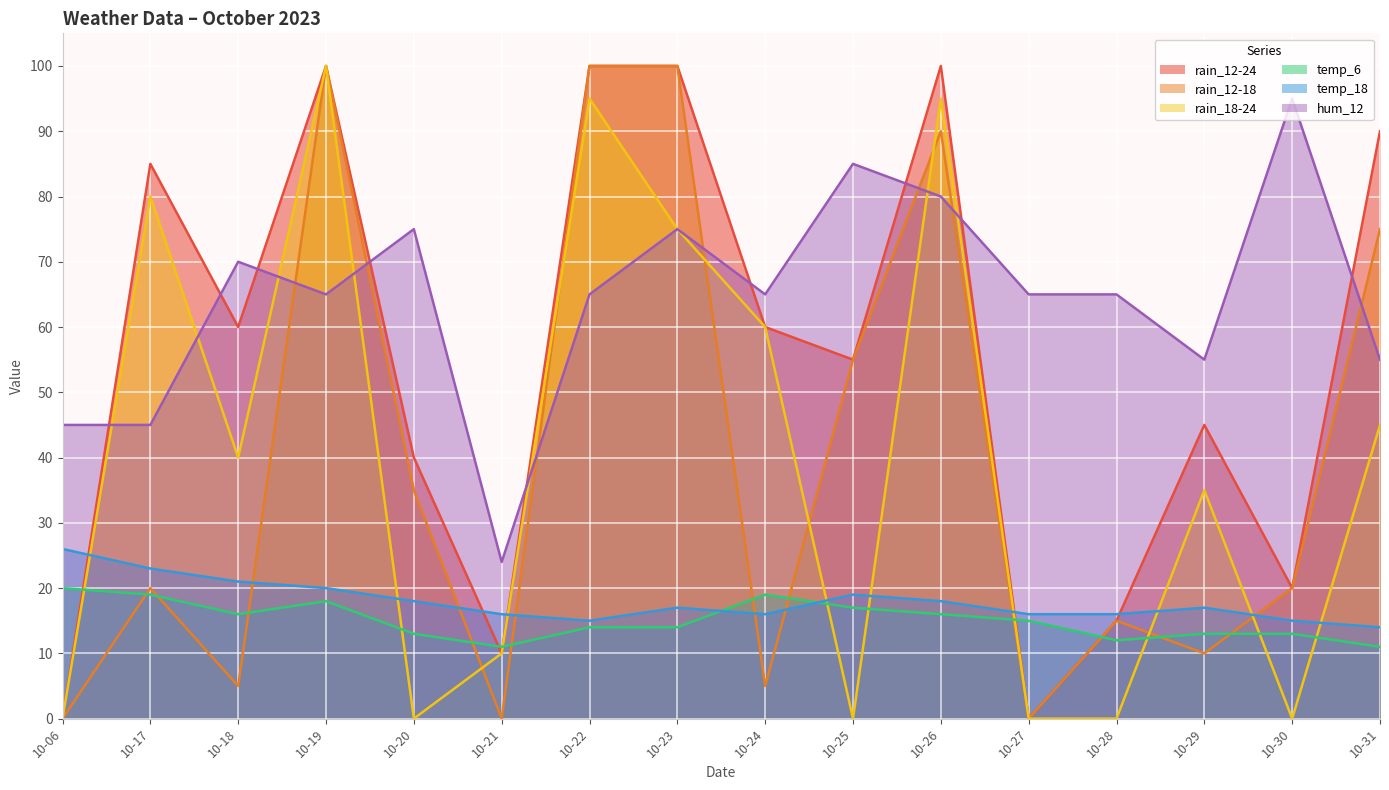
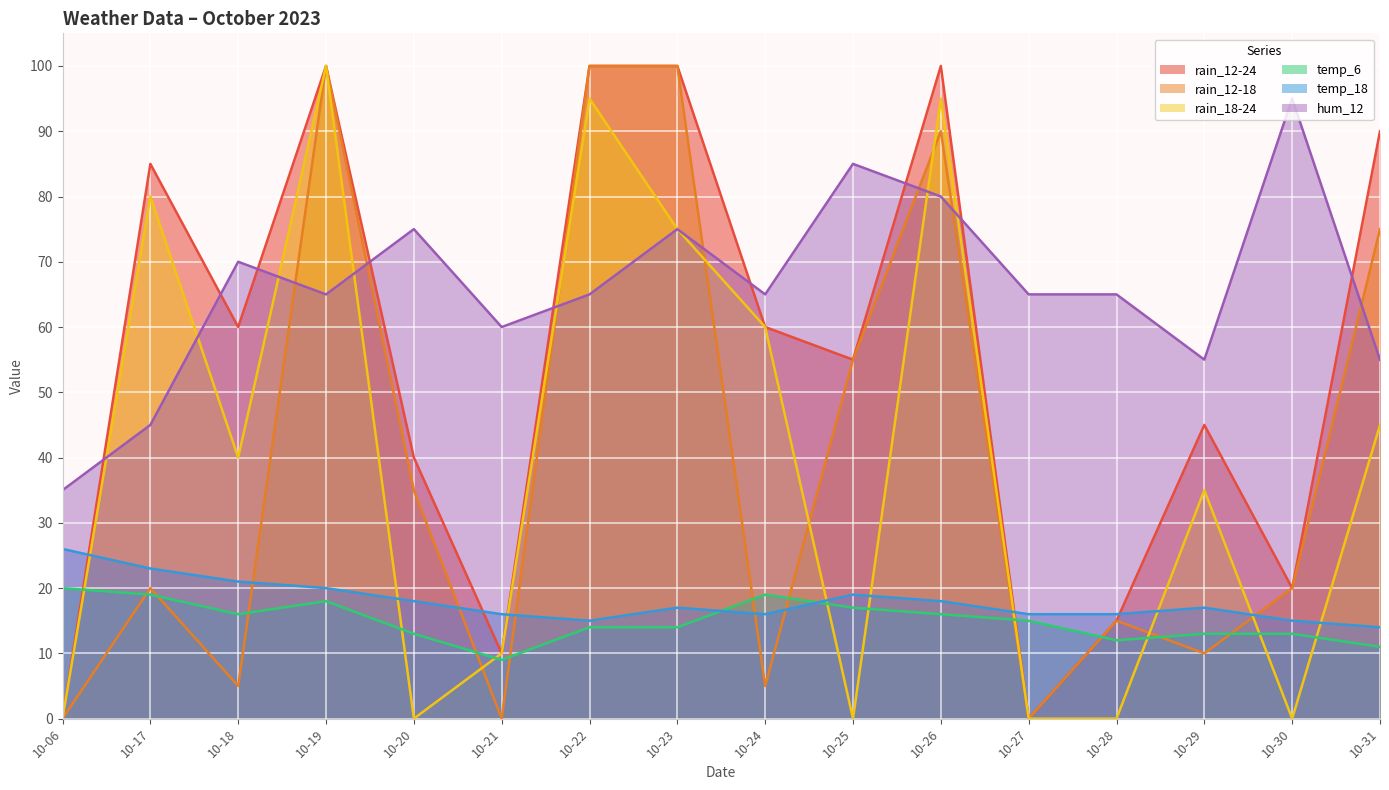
  {
    "temp_6": {
      "10-06": 20,
      "10-17": 19,
      "10-18": 16,
      "10-19": 18,
      "10-20": 13,
-     "10-21": 11,
+     "10-21": 9,
      "10-22": 14,
      "10-23": 14,
      "10-24": 19,
      "10-25": 17,
      "10-26": 16,
      "10-27": 15,
      "10-28": 12,
      "10-29": 13,
      "10-30": 13,
      "10-31": 11
    },
    "temp_18": {
      "10-06": 26,
      "10-17": 23,
      "10-18": 21,
      "10-19": 20,
      "10-20": 18,
      "10-21": 16,
      "10-22": 15,
      "10-23": 17,
      "10-24": 16,
      "10-25": 19,
      "10-26": 18,
      "10-27": 16,
      "10-28": 16,
      "10-29": 17,
      "10-30": 15,
      "10-31": 14
    },
    "hum_12": {
-     "10-06": 45,
+     "10-06": 35,
      "10-17": 45,
      "10-18": 70,
      "10-19": 65,
      "10-20": 75,
-     "10-21": 24,
+     "10-21": 60,
      "10-22": 65,
      "10-24": 65,
      "10-25": 85,
      "10-26": 80,
      "10-27": 65,
      "10-28": 65,
      "10-29": 55,
      "10-31": 55
    }
  }
